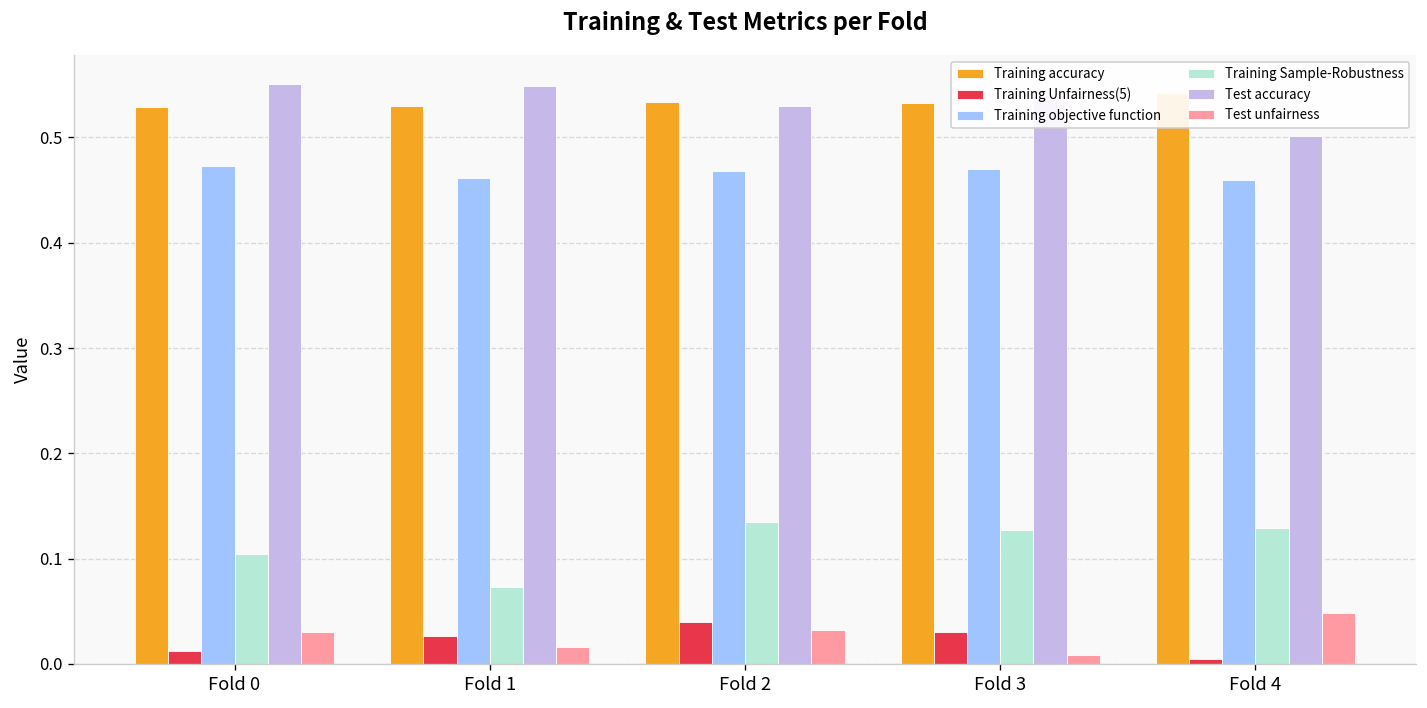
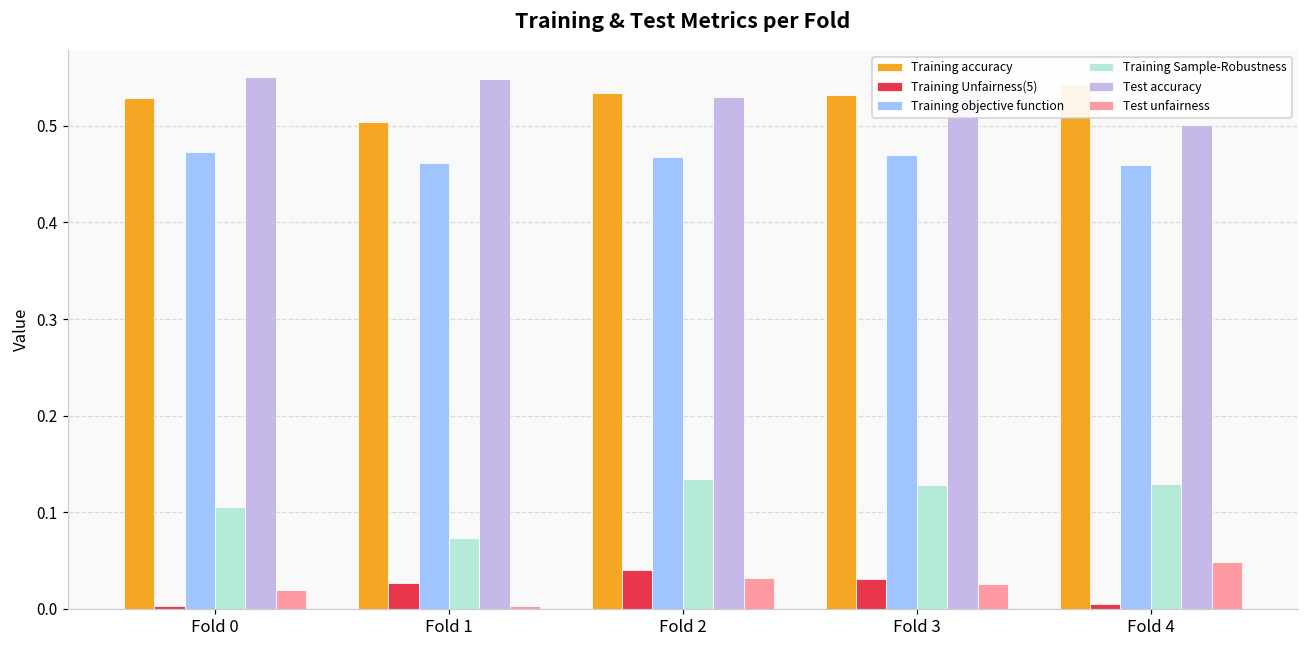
  {
    "Training accuracy": {
      "Fold 0": 0.53,
-     "Fold 1": 0.53,
+     "Fold 1": 0.50,
      "Fold 2": 0.53,
      "Fold 3": 0.53
    },
    "Training Unfairness(5)": {
-     "Fold 0": 0.01,
+     "Fold 0": 0.00,
      "Fold 1": 0.03,
      "Fold 2": 0.04,
      "Fold 3": 0.03,
      "Fold 4": 0.00
    },
    "Test unfairness": {
-     "Fold 0": 0.03,
-     "Fold 1": 0.02,
+     "Fold 0": 0.02,
+     "Fold 1": 0.00,
      "Fold 2": 0.03,
-     "Fold 3": 0.01,
+     "Fold 3": 0.03,
      "Fold 4": 0.05
    }
  }
